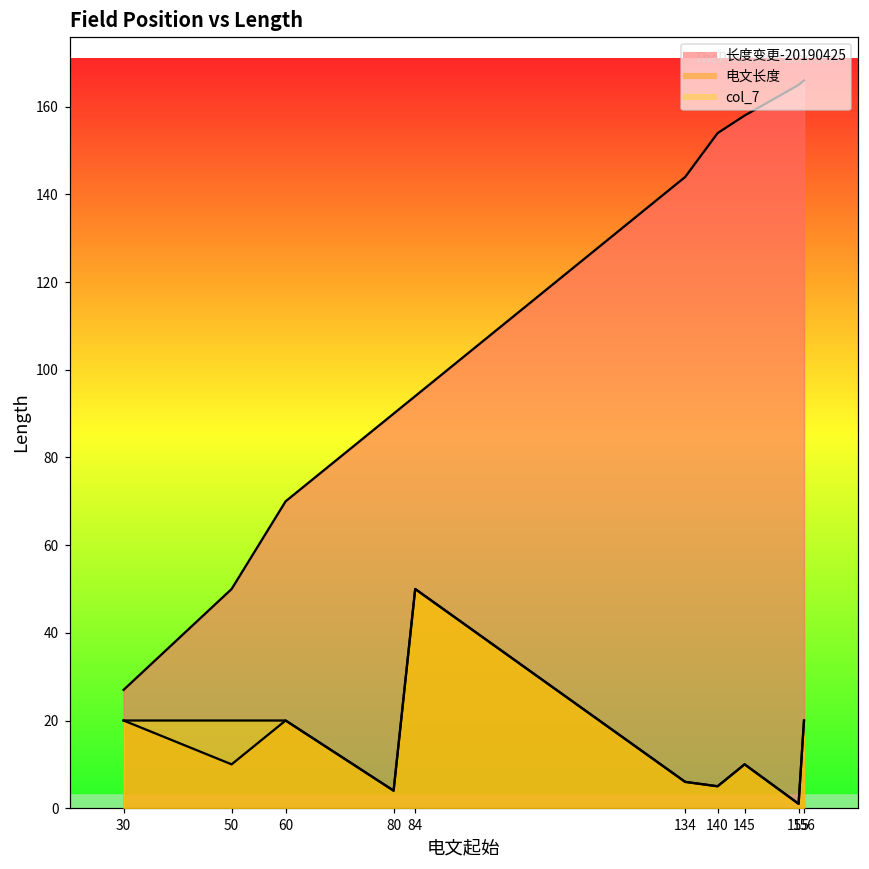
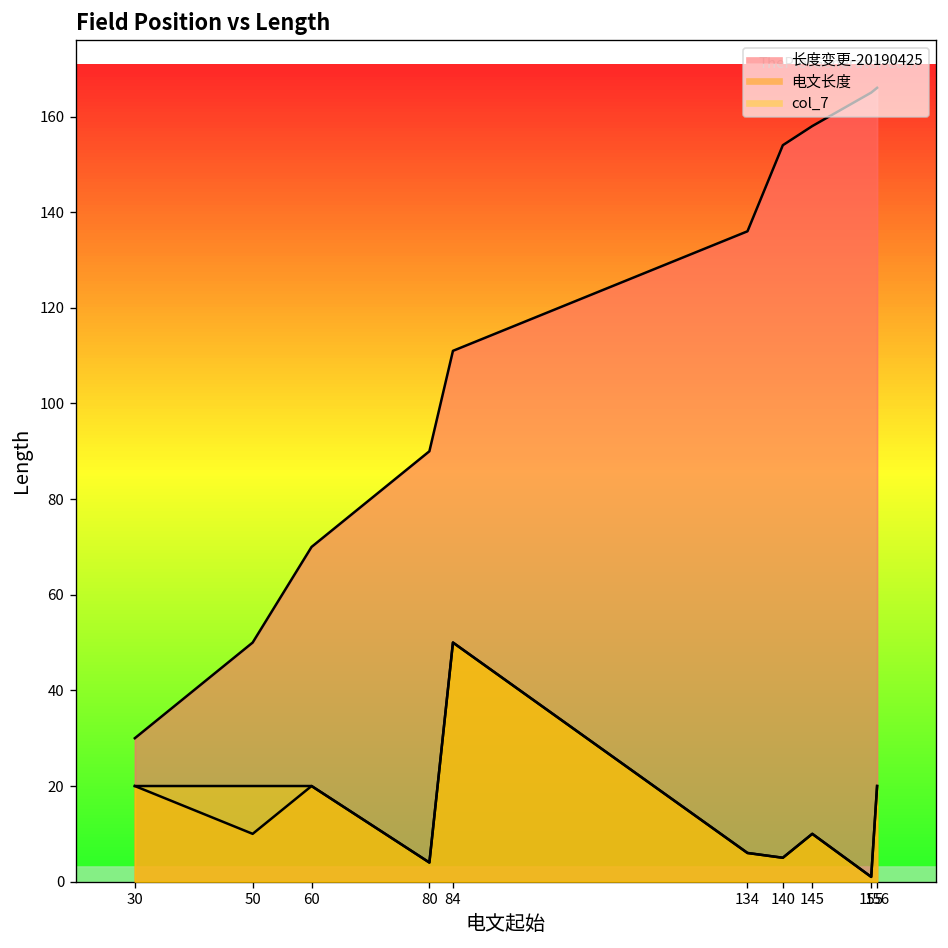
  {
    "长度变更-20190425": {
-     "30": 27,
+     "30": 30,
      "50": 50,
      "60": 70,
      "80": 90,
-     "84": 94,
-     "134": 144,
+     "84": 111,
+     "134": 136,
      "140": 154,
      "145": 158
    }
  }
